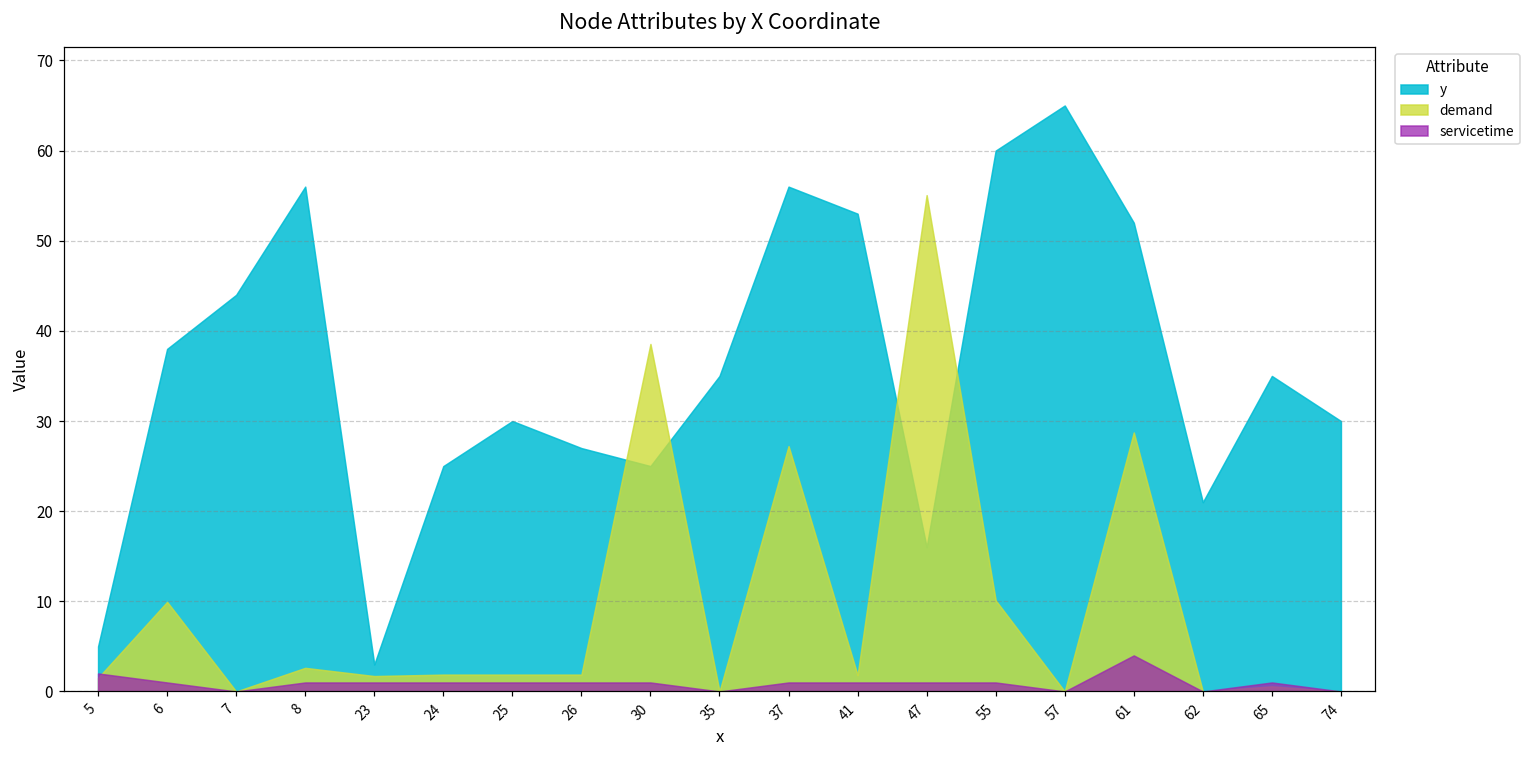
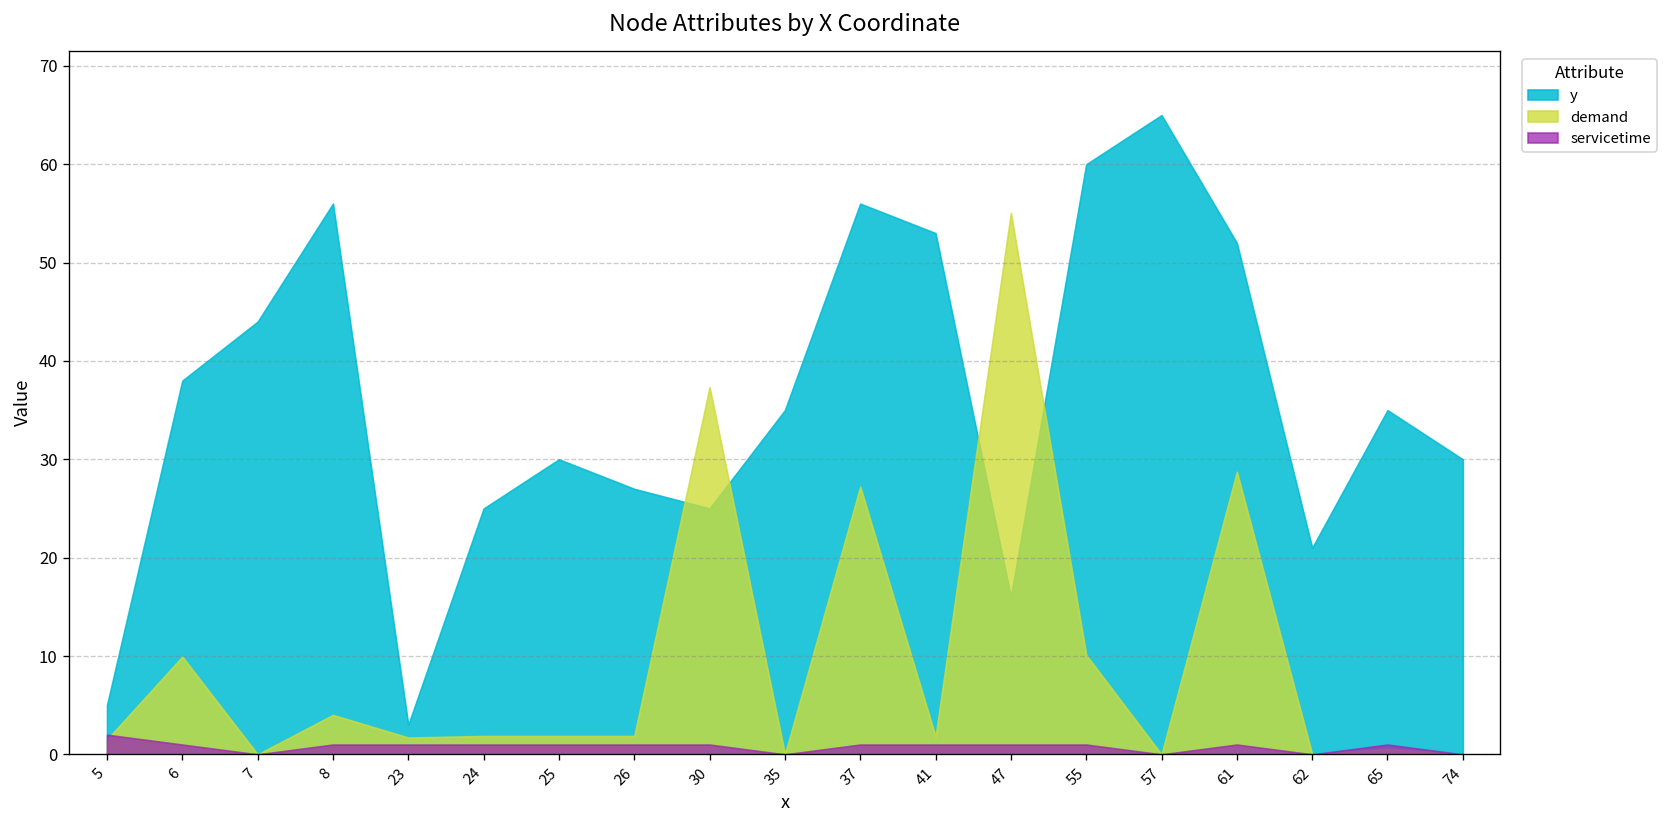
  {
    "y": {
      "5": 5,
      "6": 38,
      "7": 44,
      "8": 56,
      "23": 3,
      "24": 25,
      "25": 30,
      "26": 27,
      "30": 25,
      "35": 35,
      "37": 56,
      "41": 53,
      "47": 16,
      "55": 60,
      "57": 65,
      "61": 52,
      "62": 21,
      "65": 35,
      "74": 30
    },
    "demand": {
      "5": 2,
      "6": 10,
-     "8": 3,
+     "8": 4,
      "23": 2,
      "24": 2,
      "25": 2,
      "26": 2,
-     "30": 39,
+     "30": 37,
      "37": 27,
      "41": 2,
      "47": 55,
      "55": 10,
      "61": 29,
      "65": 1
    },
    "servicetime": {
      "5": 2,
      "6": 1,
      "8": 1,
      "23": 1,
      "24": 1,
      "25": 1,
      "26": 1,
      "30": 1,
      "37": 1,
      "41": 1,
      "47": 1,
      "55": 1,
-     "61": 4,
+     "61": 1,
      "65": 1
    }
  }
